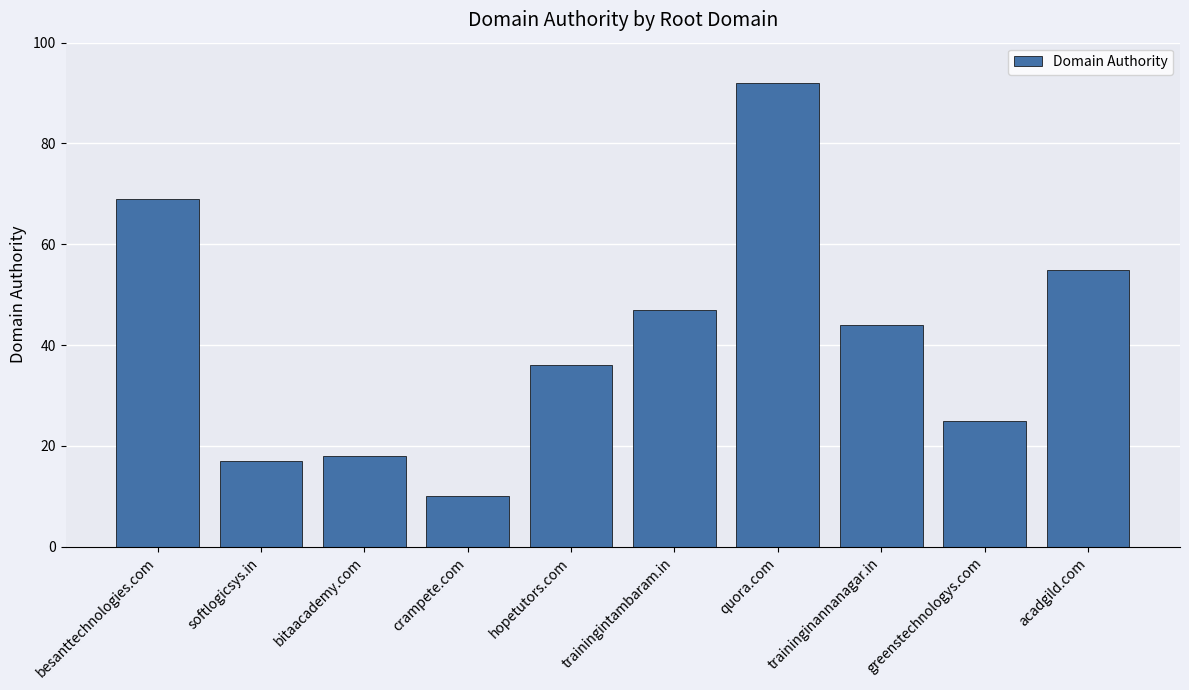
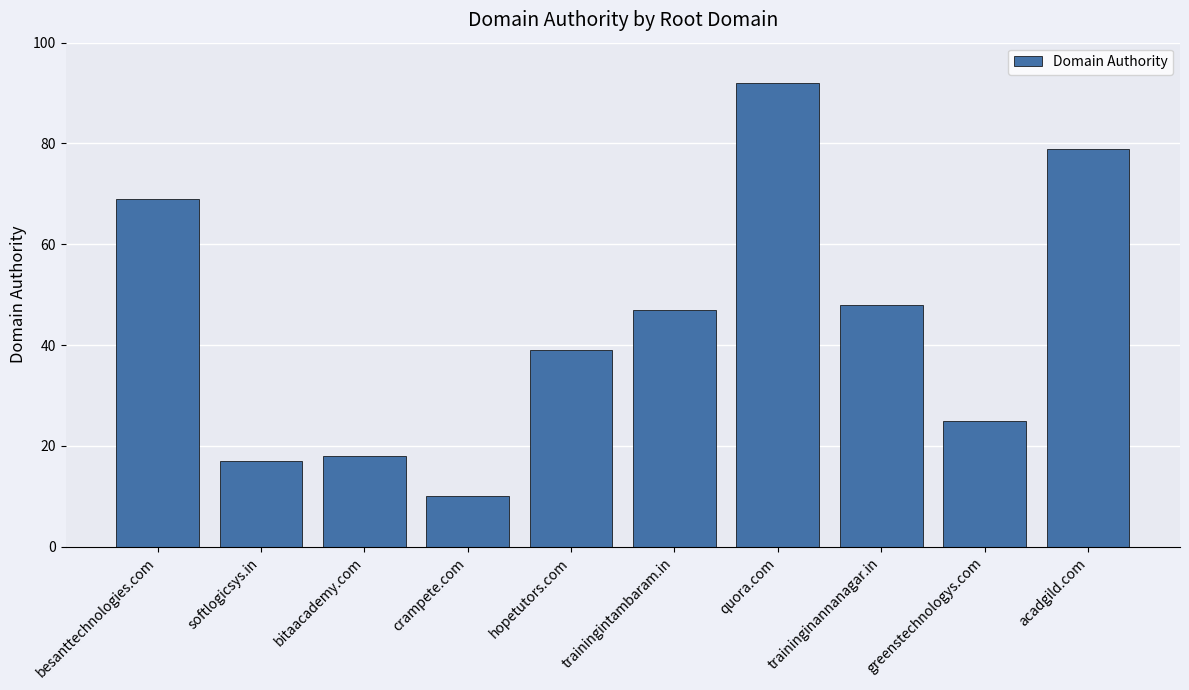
  {
    "besanttechnologies.com": 69,
    "softlogicsys.in": 17,
    "bitaacademy.com": 18,
    "crampete.com": 10,
-   "hopetutors.com": 36,
+   "hopetutors.com": 39,
    "trainingintambaram.in": 47,
    "quora.com": 92,
-   "traininginannanagar.in": 44,
+   "traininginannanagar.in": 48,
    "greenstechnologys.com": 25,
-   "acadgild.com": 55
+   "acadgild.com": 79
  }
